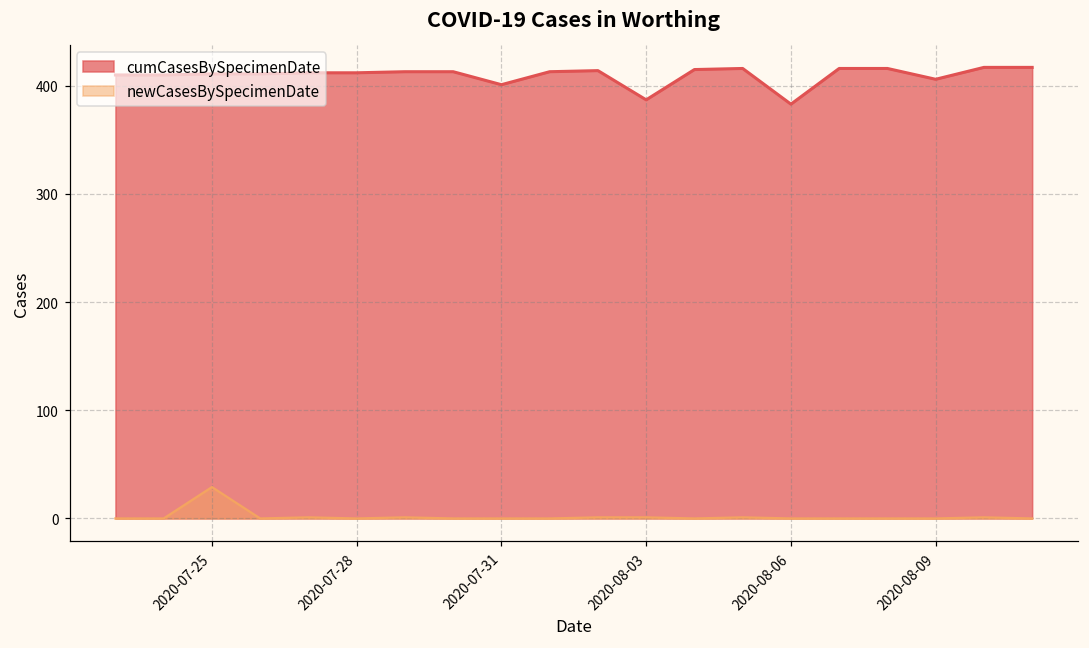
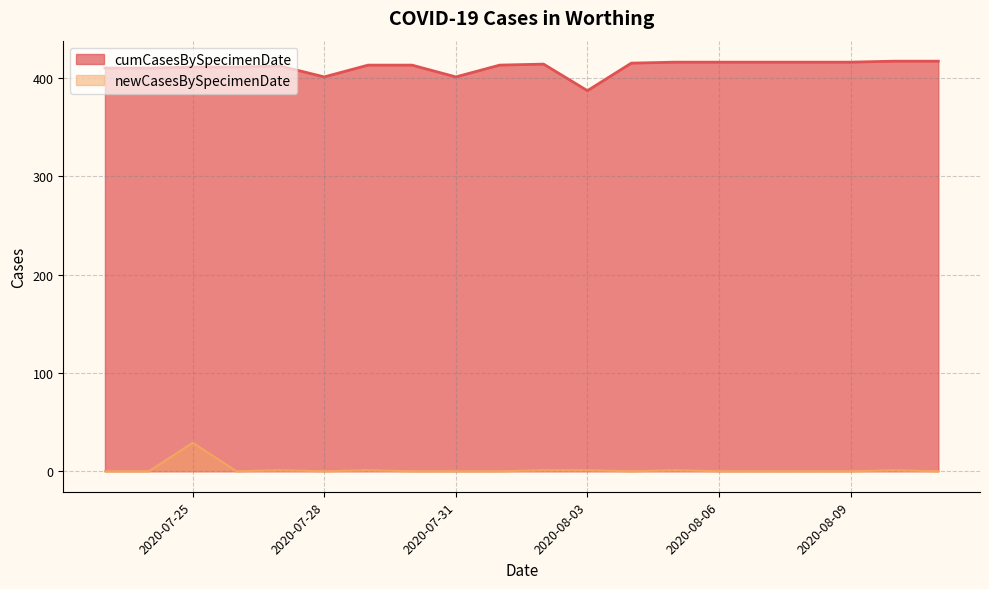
  {
    "cumCasesBySpecimenDate": {
-     "2020-07-28": 410,
+     "2020-07-28": 400,
      "2020-07-31": 400,
      "2020-08-03": 390,
-     "2020-08-06": 380,
-     "2020-08-09": 410
+     "2020-08-06": 420,
+     "2020-08-09": 420
    },
    "newCasesBySpecimenDate": {
      "2020-07-25": 30,
      "2020-07-28": 0,
      "2020-07-31": 0,
      "2020-08-03": 0,
      "2020-08-06": 0,
      "2020-08-09": 0
    }
  }
